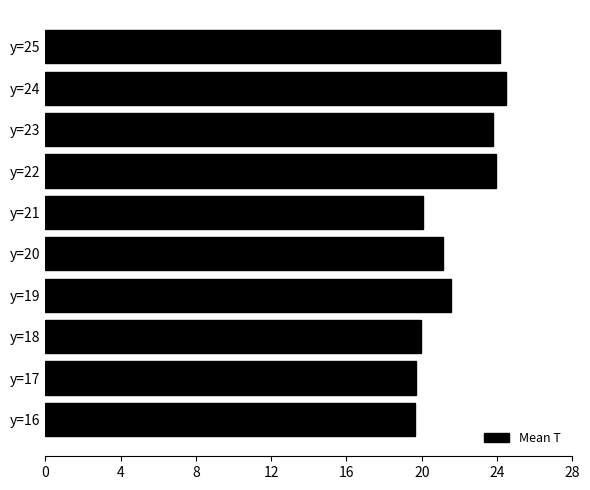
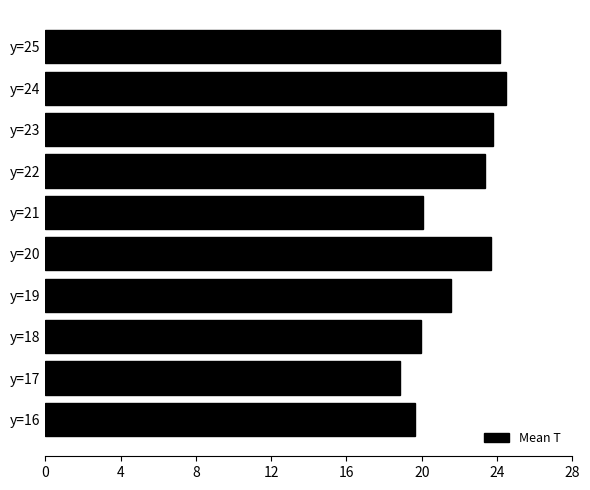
  {
    "y=25": 24.2,
    "y=24": 24.5,
    "y=23": 23.8,
-   "y=22": 23.9,
+   "y=22": 23.4,
    "y=21": 20.1,
-   "y=20": 21.1,
+   "y=20": 23.7,
    "y=19": 21.5,
    "y=18": 19.9,
-   "y=17": 19.7,
+   "y=17": 18.8,
    "y=16": 19.6
  }
